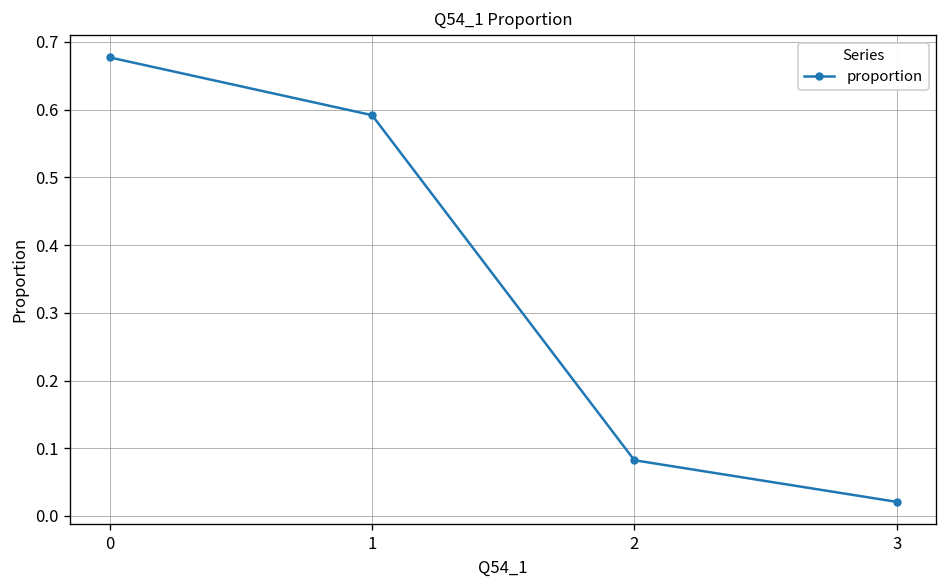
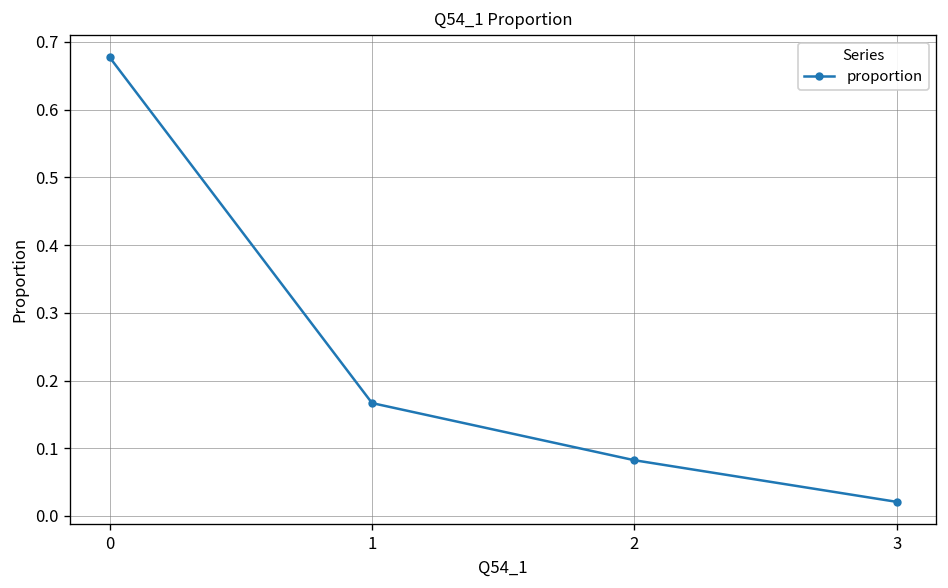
  {
    "0": 0.68,
-   "1": 0.59,
+   "1": 0.17,
    "2": 0.08,
    "3": 0.02
  }
